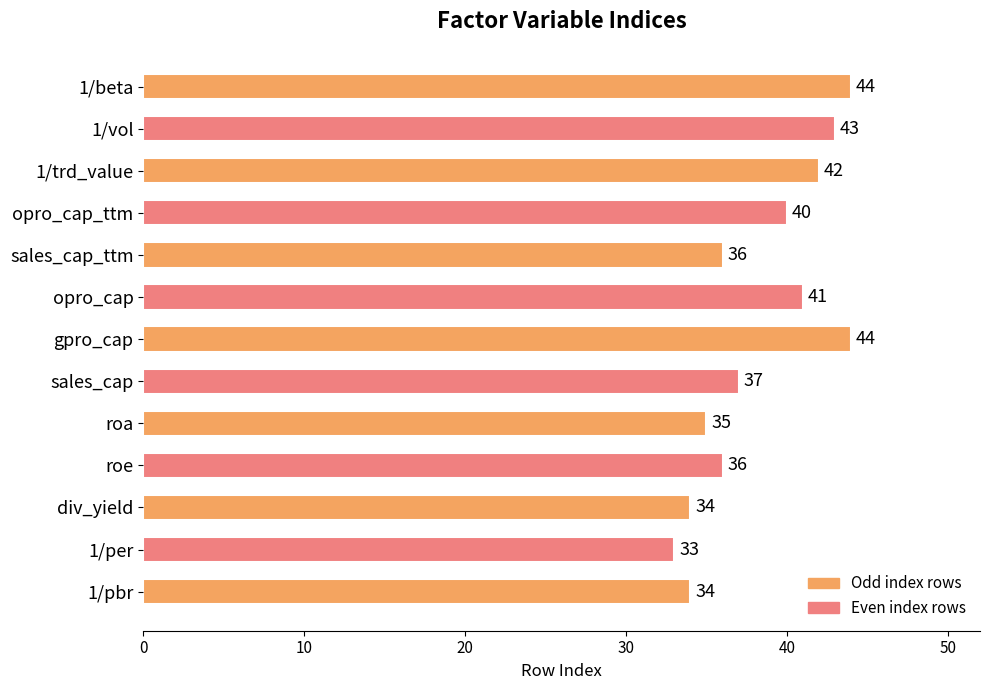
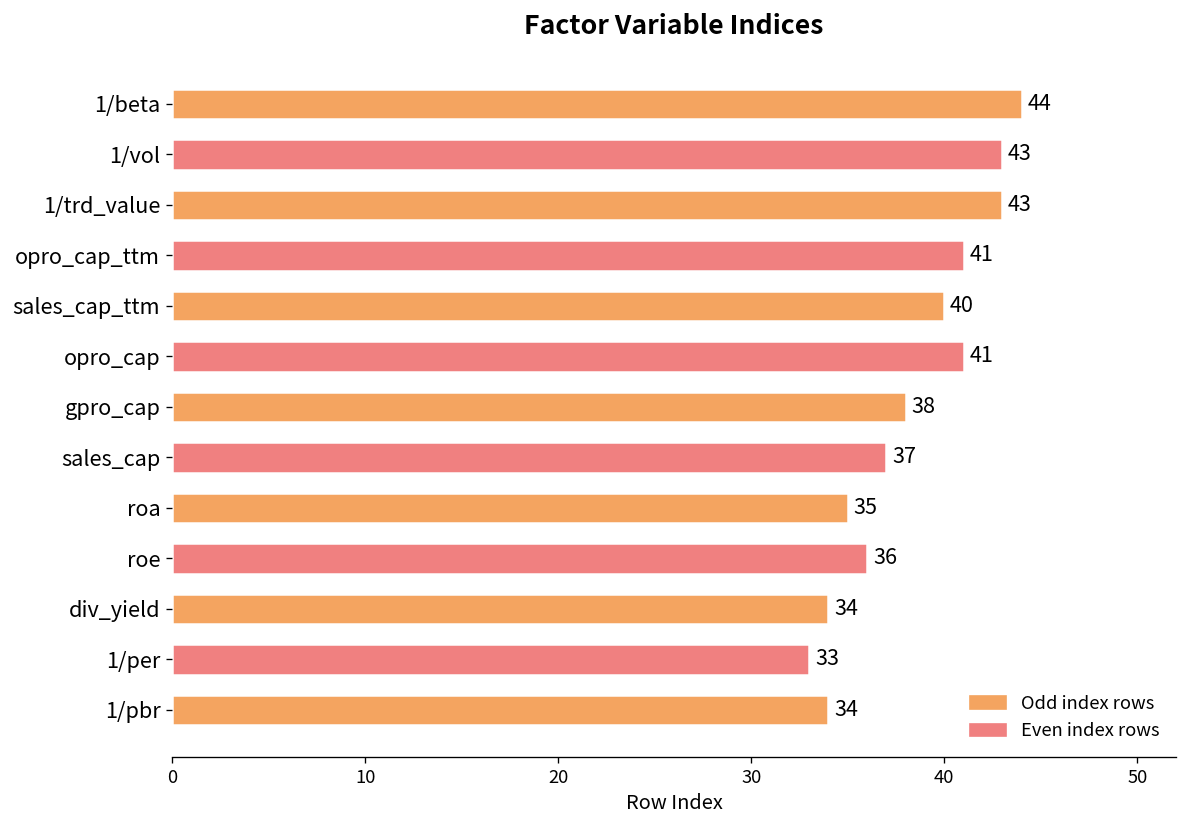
  {
    "1/beta": 44,
    "1/vol": 43,
-   "1/trd_value": 42,
-   "opro_cap_ttm": 40,
-   "sales_cap_ttm": 36,
+   "1/trd_value": 43,
+   "opro_cap_ttm": 41,
+   "sales_cap_ttm": 40,
    "opro_cap": 41,
-   "gpro_cap": 44,
+   "gpro_cap": 38,
    "sales_cap": 37,
    "roa": 35,
    "roe": 36,
    "div_yield": 34,
    "1/per": 33,
    "1/pbr": 34
  }
